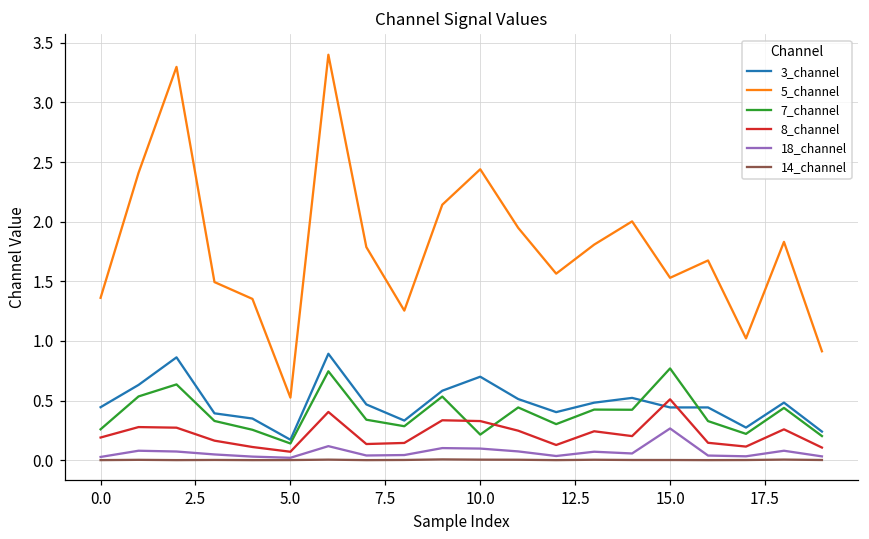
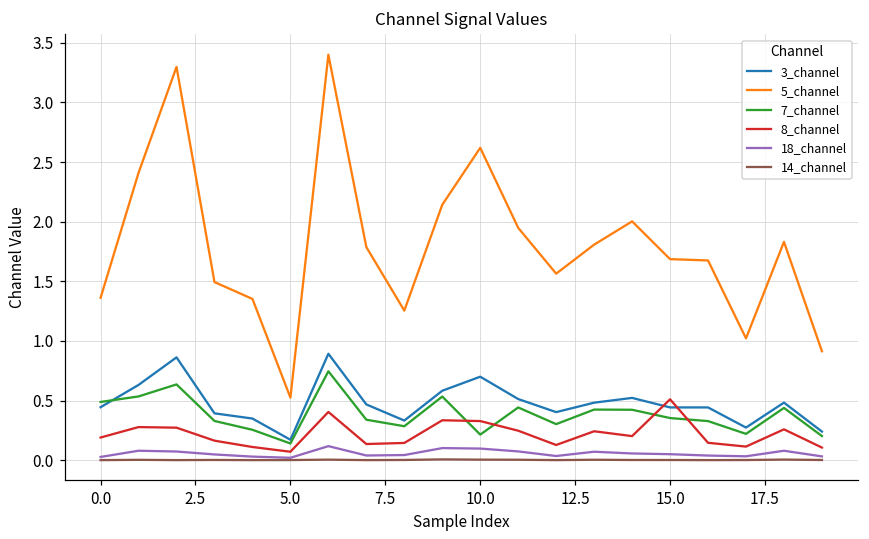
  {
    "3_channel": {
      "0.0": 0.44,
      "5.0": 0.17,
      "10.0": 0.70,
      "15.0": 0.44
    },
    "5_channel": {
      "0.0": 1.36,
      "5.0": 0.52,
-     "10.0": 2.44,
-     "15.0": 1.53
+     "10.0": 2.62,
+     "15.0": 1.69
    },
    "7_channel": {
-     "0.0": 0.26,
+     "0.0": 0.49,
      "5.0": 0.14,
      "10.0": 0.21,
-     "15.0": 0.77
+     "15.0": 0.35
    },
    "8_channel": {
      "0.0": 0.19,
      "5.0": 0.07,
      "10.0": 0.33,
      "15.0": 0.51
    },
    "18_channel": {
      "0.0": 0.03,
      "10.0": 0.10,
-     "15.0": 0.27
+     "15.0": 0.05
    },
    "14_channel": {
      "0.0": 0.00,
      "10.0": 0.00,
      "15.0": 0.00
    }
  }
